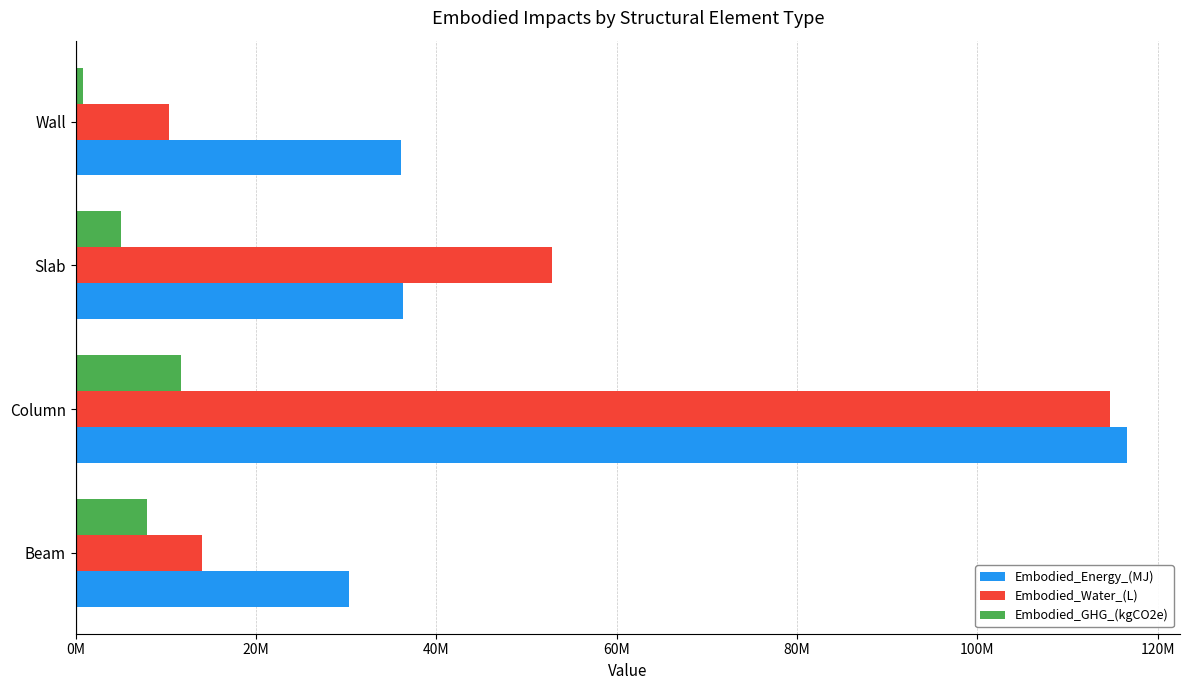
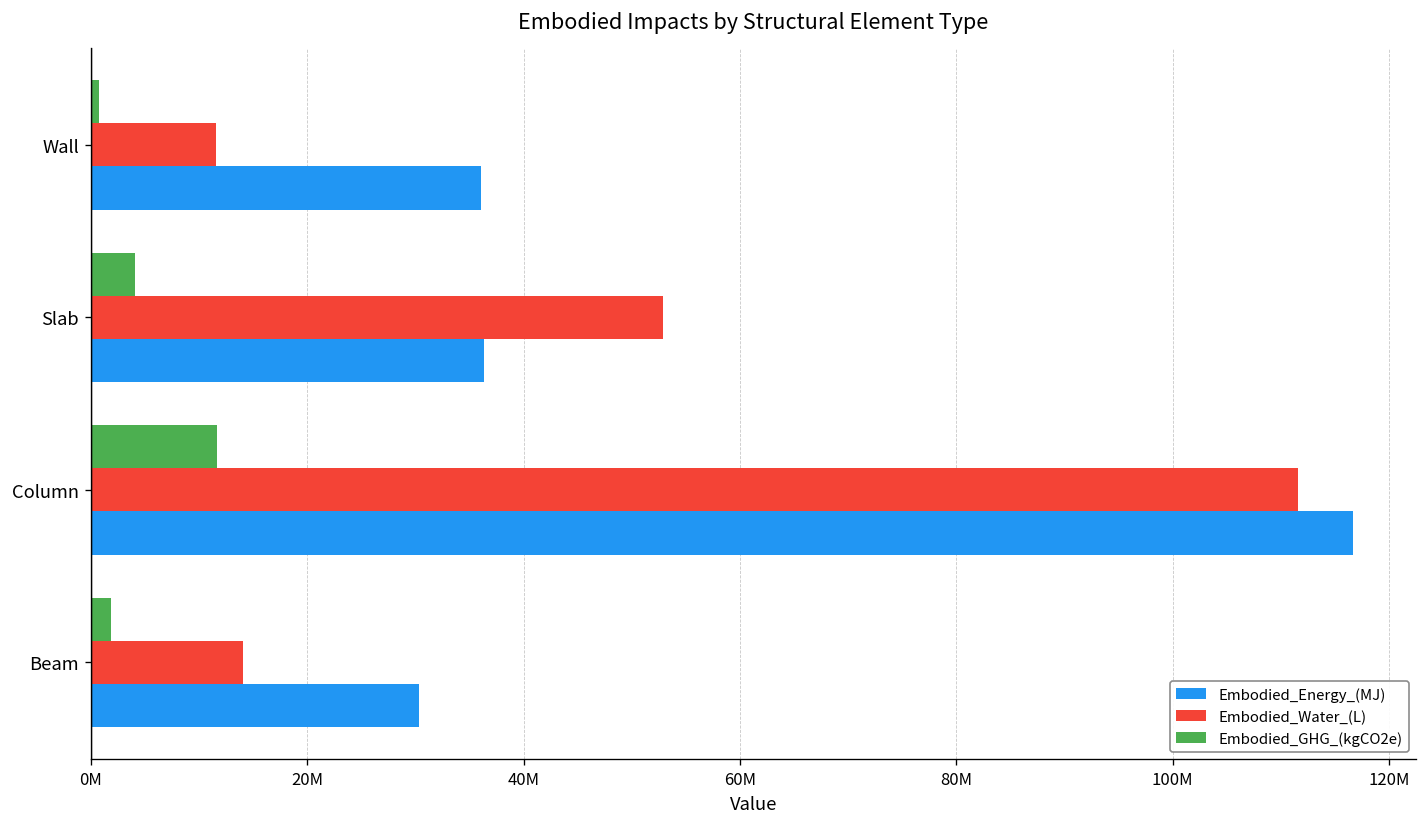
  {
    "Embodied_Energy_(MJ)": {
      "Wall": 36000000,
      "Slab": 36000000,
      "Column": 117000000,
      "Beam": 30000000
    },
    "Embodied_Water_(L)": {
-     "Wall": 10000000,
+     "Wall": 12000000,
      "Slab": 53000000,
-     "Column": 115000000,
+     "Column": 112000000,
      "Beam": 14000000
    },
    "Embodied_GHG_(kgCO2e)": {
      "Wall": 1000000,
-     "Slab": 5000000,
+     "Slab": 4000000,
      "Column": 12000000,
-     "Beam": 8000000
+     "Beam": 2000000
    }
  }
